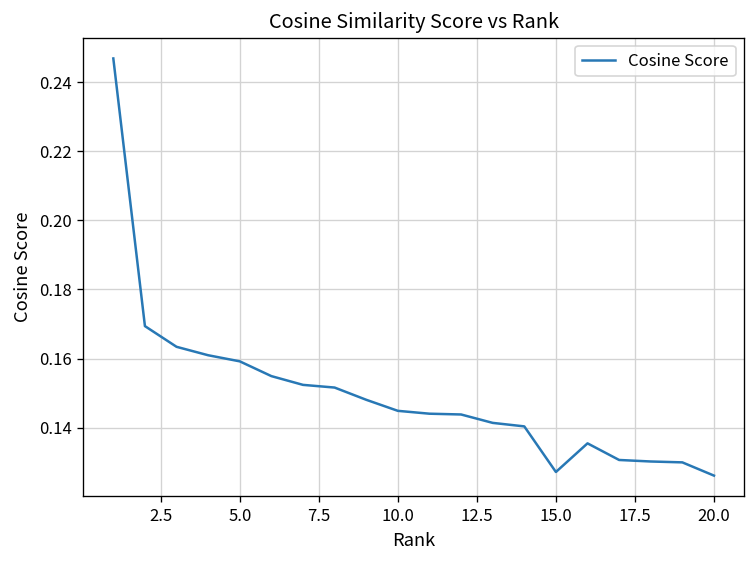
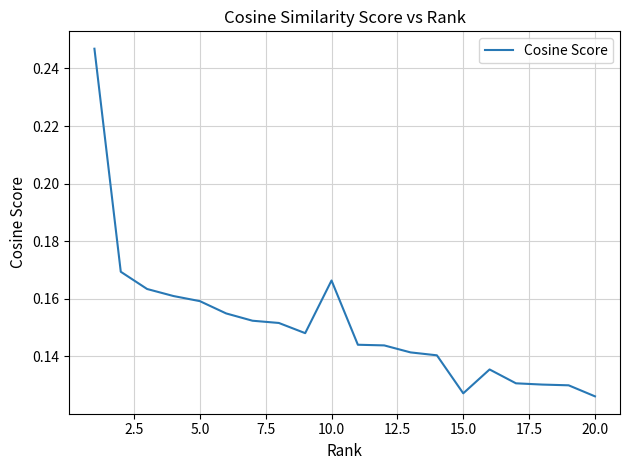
  {
    "5.0": 0.159,
-   "10.0": 0.145,
+   "10.0": 0.166,
    "15.0": 0.127,
    "20.0": 0.126
  }
